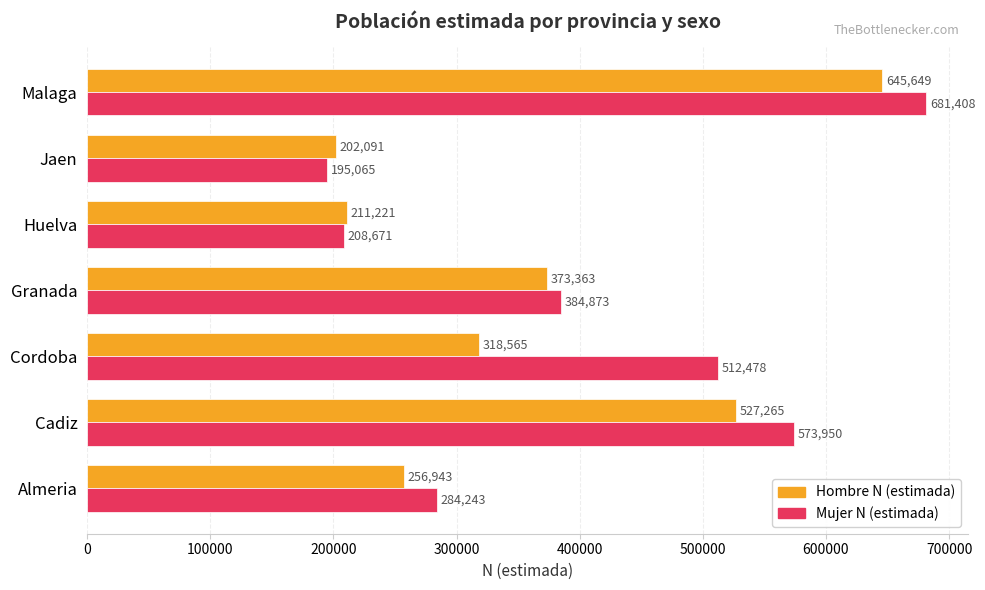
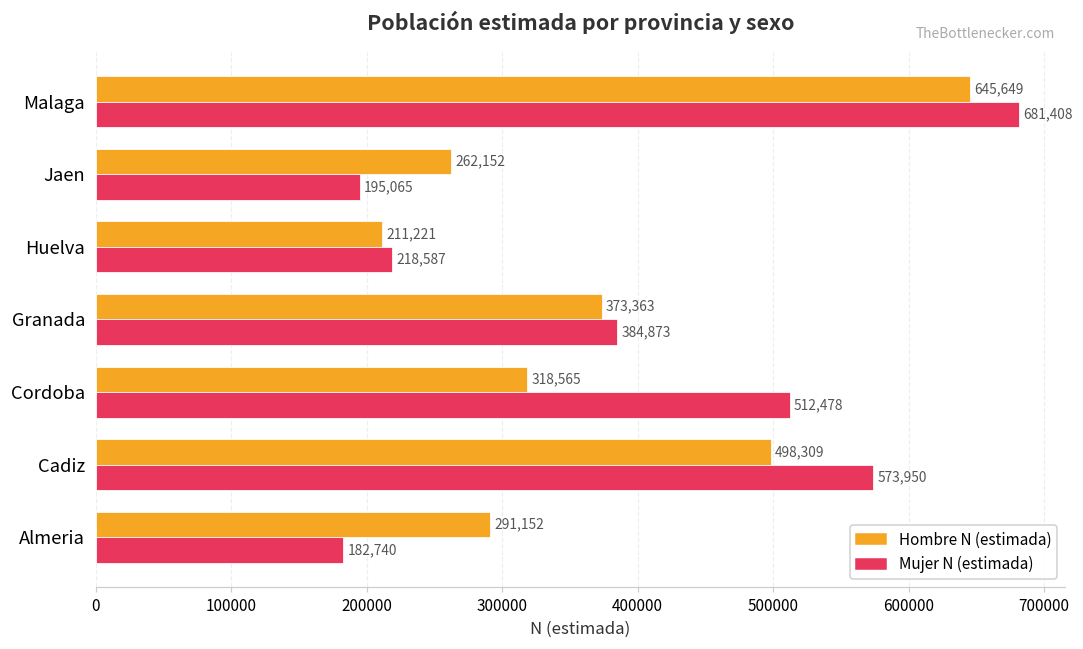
  {
    "Hombre N (estimada)": {
      "Malaga": "645,649",
-     "Jaen": "202,091",
+     "Jaen": "262,152",
      "Huelva": "211,221",
      "Granada": "373,363",
      "Cordoba": "318,565",
-     "Cadiz": "527,265",
-     "Almeria": "256,943"
+     "Cadiz": "498,309",
+     "Almeria": "291,152"
    },
    "Mujer N (estimada)": {
      "Malaga": "681,408",
      "Jaen": "195,065",
-     "Huelva": "208,671",
+     "Huelva": "218,587",
      "Granada": "384,873",
      "Cordoba": "512,478",
      "Cadiz": "573,950",
-     "Almeria": "284,243"
+     "Almeria": "182,740"
    }
  }
